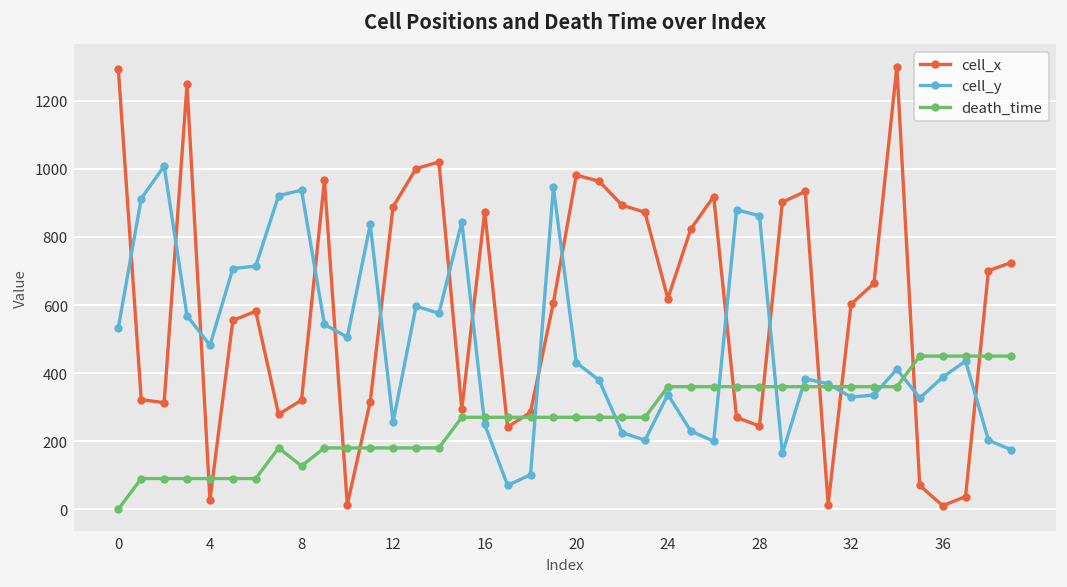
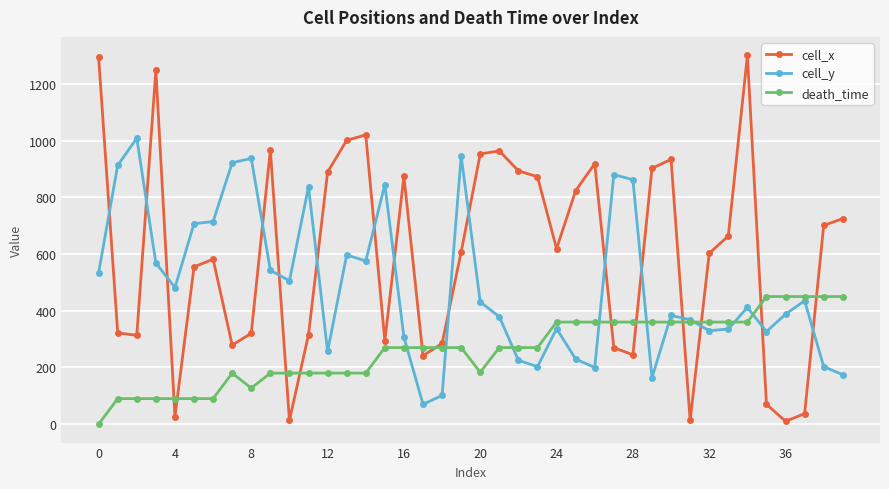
  {
    "cell_x": {
      "0": 1290,
      "4": 30,
      "8": 320,
      "12": 890,
      "16": 870,
-     "20": 980,
+     "20": 950,
      "24": 620,
      "28": 240,
      "32": 600,
      "36": 10
    },
    "cell_y": {
      "0": 530,
      "4": 480,
      "8": 940,
      "12": 260,
-     "16": 250,
+     "16": 310,
      "20": 430,
      "24": 340,
      "28": 860,
      "32": 330,
      "36": 390
    },
    "death_time": {
      "0": 0,
      "4": 90,
      "8": 130,
      "12": 180,
      "16": 270,
-     "20": 270,
+     "20": 180,
      "24": 360,
      "28": 360,
      "32": 360,
      "36": 450
    }
  }
